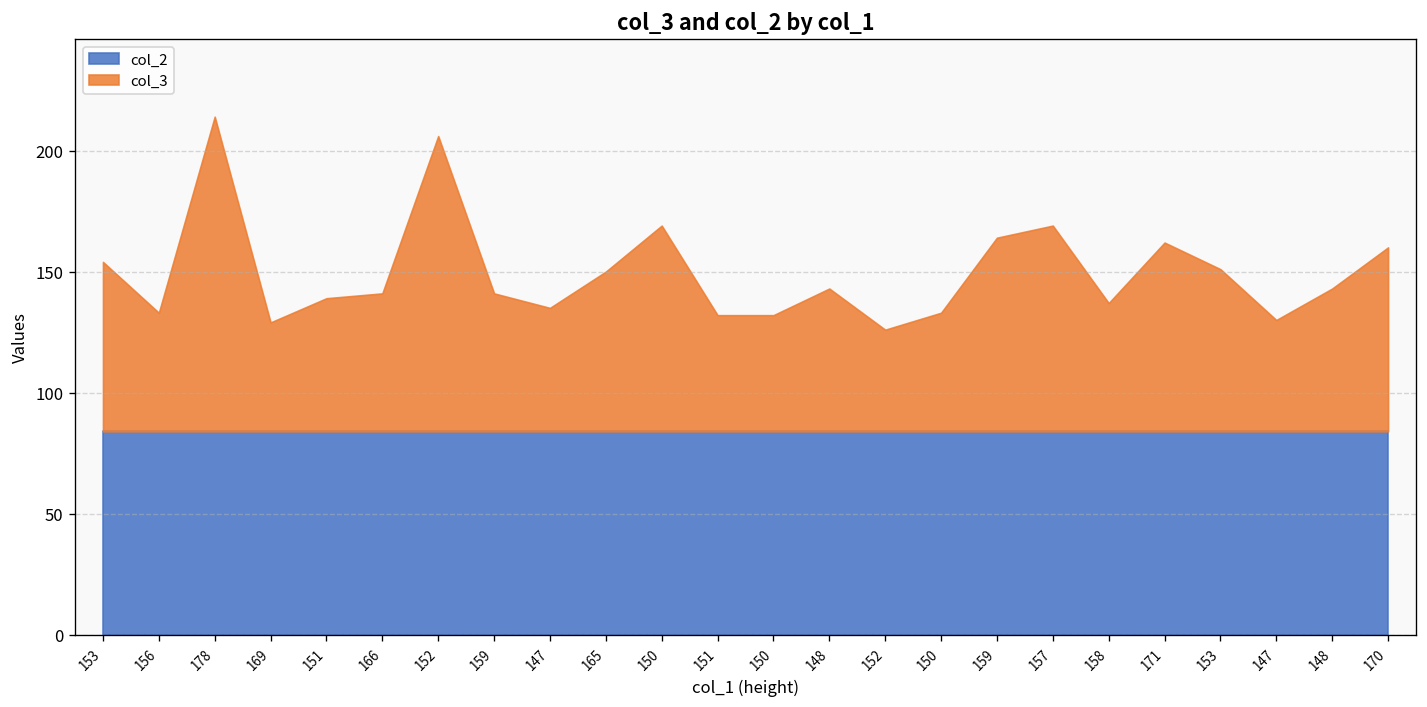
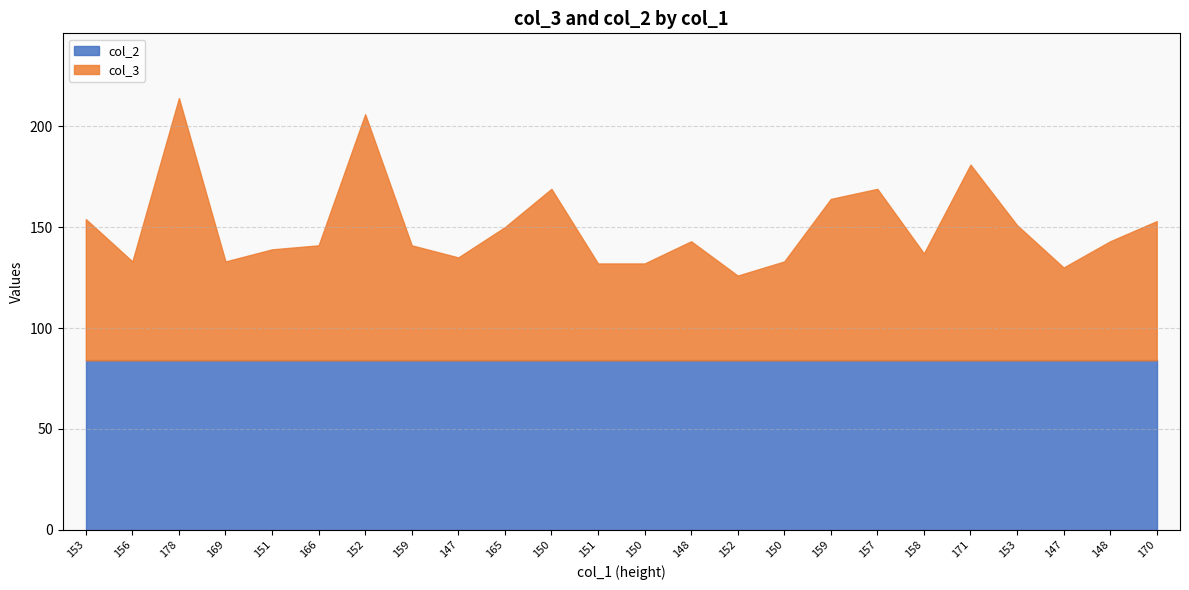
  {
    "col_2": {
      "156": 84,
      "178": 84,
      "169": 84,
      "166": 84,
      "165": 84,
      "157": 84,
      "158": 84,
      "171": 84,
      "170": 84
    },
    "col_3": {
      "156": 133,
      "178": 214,
-     "169": 129,
+     "169": 133,
      "166": 141,
      "165": 150,
      "157": 169,
      "158": 137,
-     "171": 162,
-     "170": 160
+     "171": 181,
+     "170": 153
    }
  }
